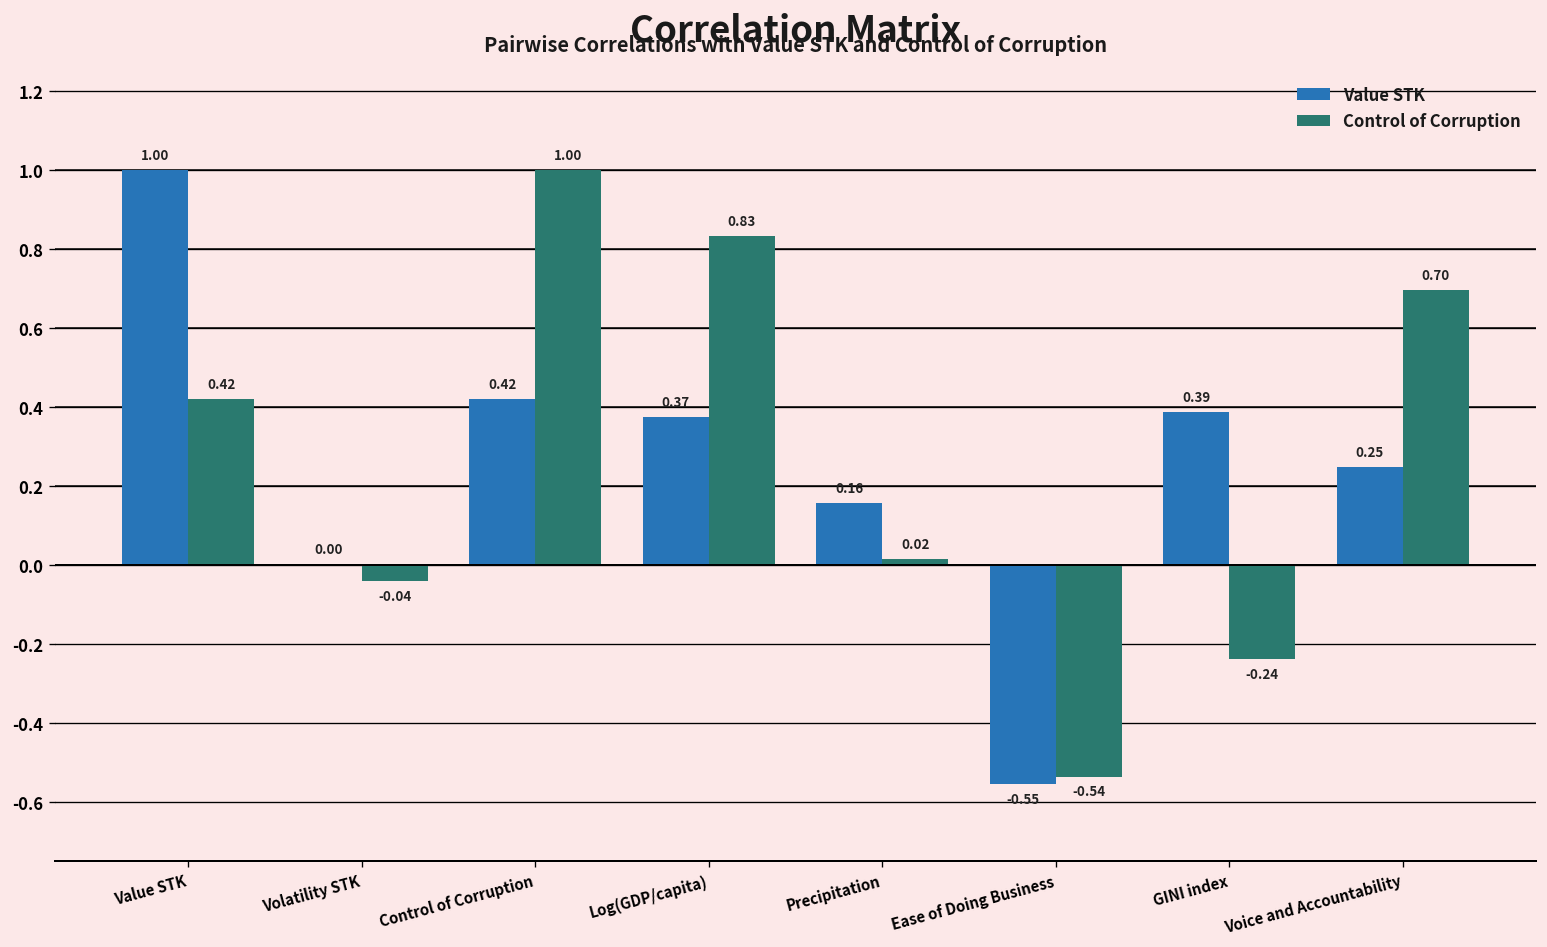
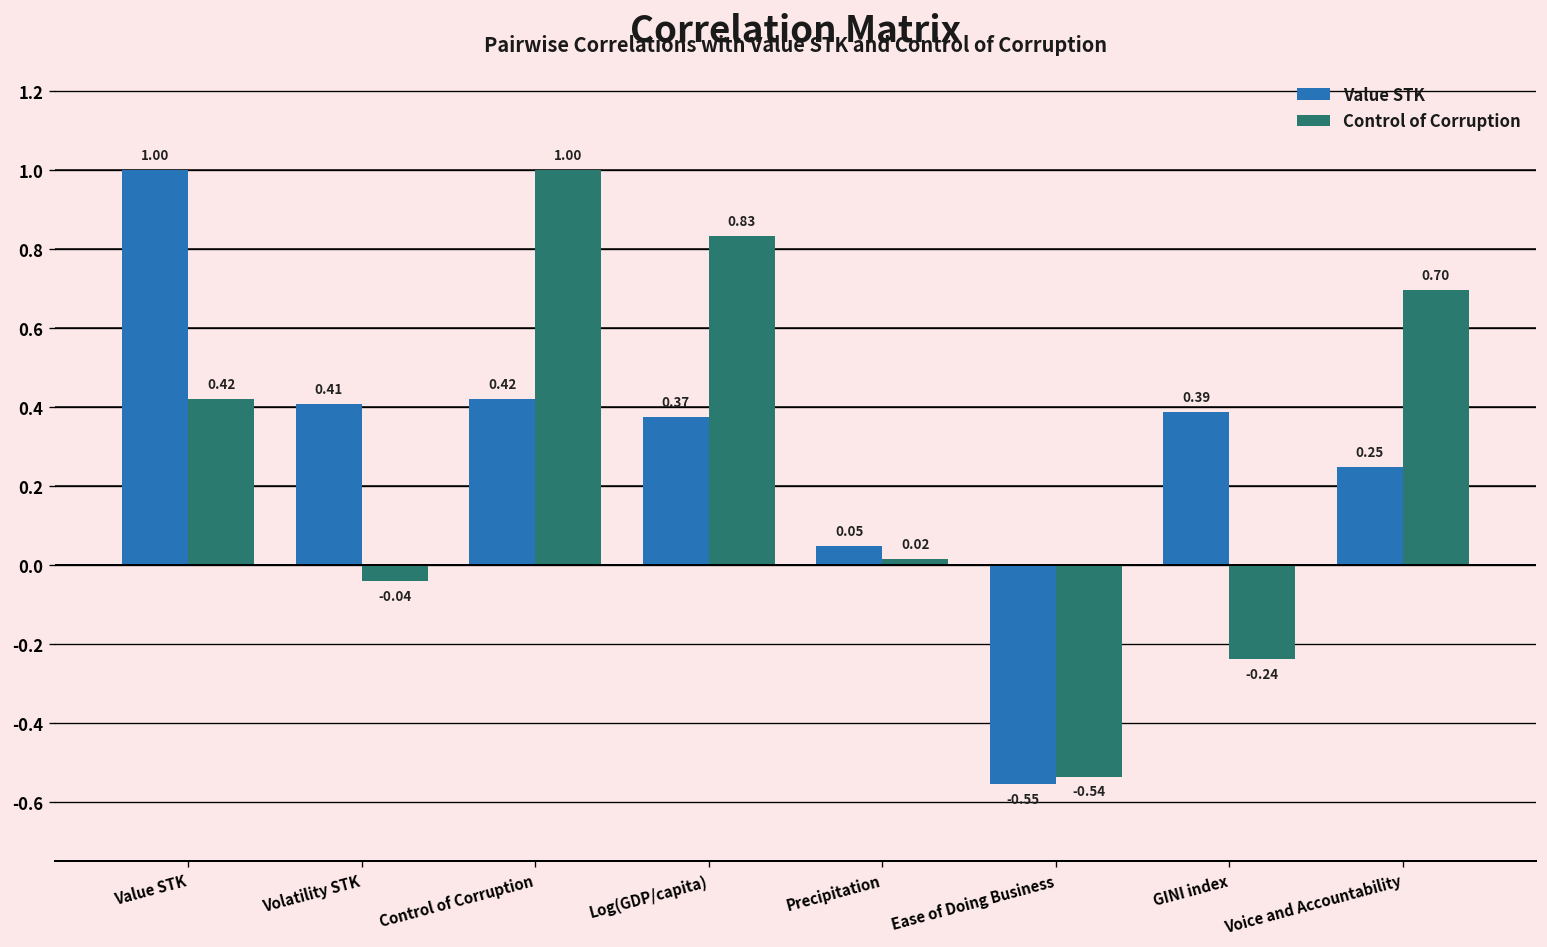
  {
    "Value STK": {
      "Value STK": 1.00,
-     "Volatility STK": 0.00,
+     "Volatility STK": 0.41,
      "Control of Corruption": 0.42,
      "Log(GDP/capita)": 0.37,
-     "Precipitation": 0.16,
+     "Precipitation": 0.05,
      "Ease of Doing Business": -0.55,
      "GINI index": 0.39,
      "Voice and Accountability": 0.25
    },
    "Control of Corruption": {
      "Value STK": 0.42,
      "Volatility STK": -0.04,
      "Control of Corruption": 1.00,
      "Log(GDP/capita)": 0.83,
      "Precipitation": 0.02,
      "Ease of Doing Business": -0.54,
      "GINI index": -0.24,
      "Voice and Accountability": 0.70
    }
  }
